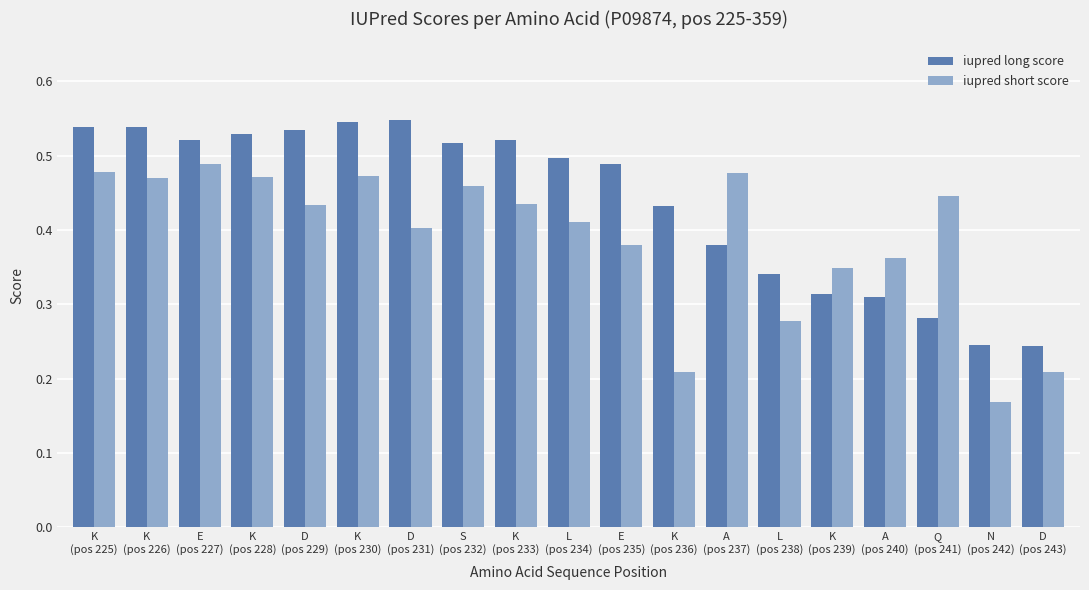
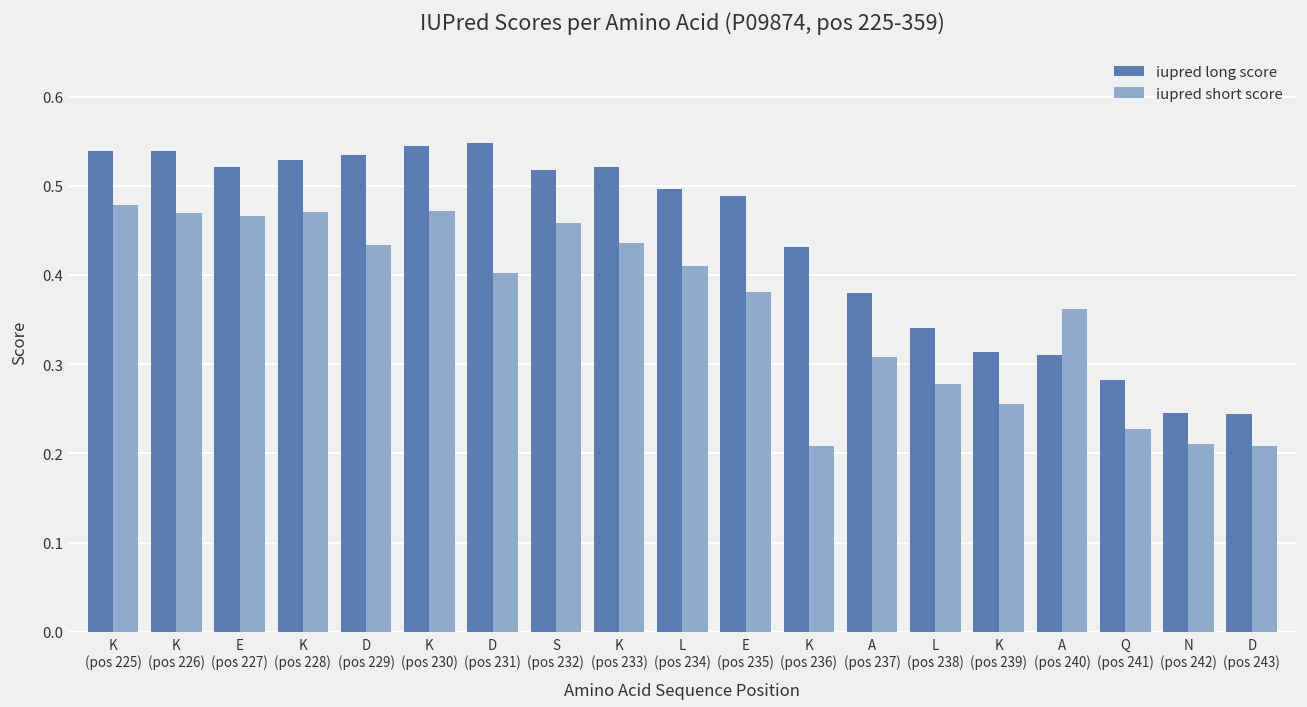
  {
    "iupred long score": {
      "K (pos 225)": 0.54,
      "K (pos 226)": 0.54,
      "E (pos 227)": 0.52,
      "K (pos 228)": 0.53,
      "D (pos 229)": 0.54,
      "K (pos 230)": 0.54,
      "D (pos 231)": 0.55,
      "S (pos 232)": 0.52,
      "K (pos 233)": 0.52,
      "L (pos 234)": 0.50,
      "E (pos 235)": 0.49,
      "K (pos 236)": 0.43,
      "A (pos 237)": 0.38,
      "L (pos 238)": 0.34,
      "K (pos 239)": 0.31,
      "A (pos 240)": 0.31,
      "Q (pos 241)": 0.28,
      "N (pos 242)": 0.25,
      "D (pos 243)": 0.24
    },
    "iupred short score": {
      "K (pos 225)": 0.48,
      "K (pos 226)": 0.47,
-     "E (pos 227)": 0.49,
+     "E (pos 227)": 0.47,
      "K (pos 228)": 0.47,
      "D (pos 229)": 0.43,
      "K (pos 230)": 0.47,
      "D (pos 231)": 0.40,
      "S (pos 232)": 0.46,
      "K (pos 233)": 0.44,
      "L (pos 234)": 0.41,
      "E (pos 235)": 0.38,
      "K (pos 236)": 0.21,
-     "A (pos 237)": 0.48,
+     "A (pos 237)": 0.31,
      "L (pos 238)": 0.28,
-     "K (pos 239)": 0.35,
+     "K (pos 239)": 0.26,
      "A (pos 240)": 0.36,
-     "Q (pos 241)": 0.45,
-     "N (pos 242)": 0.17,
+     "Q (pos 241)": 0.23,
+     "N (pos 242)": 0.21,
      "D (pos 243)": 0.21
    }
  }
